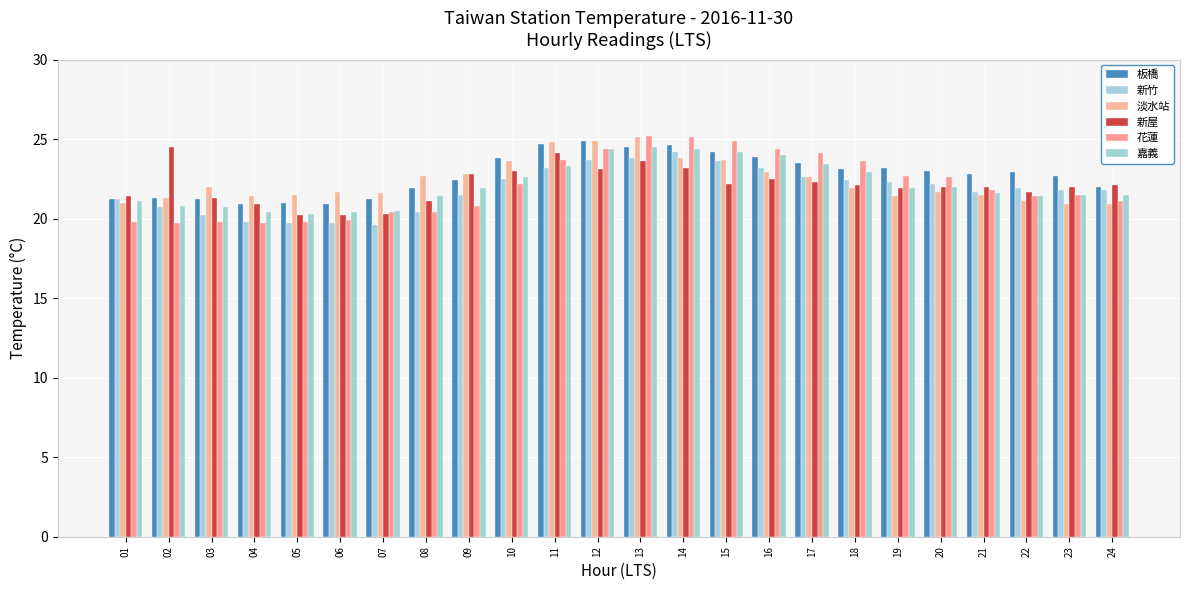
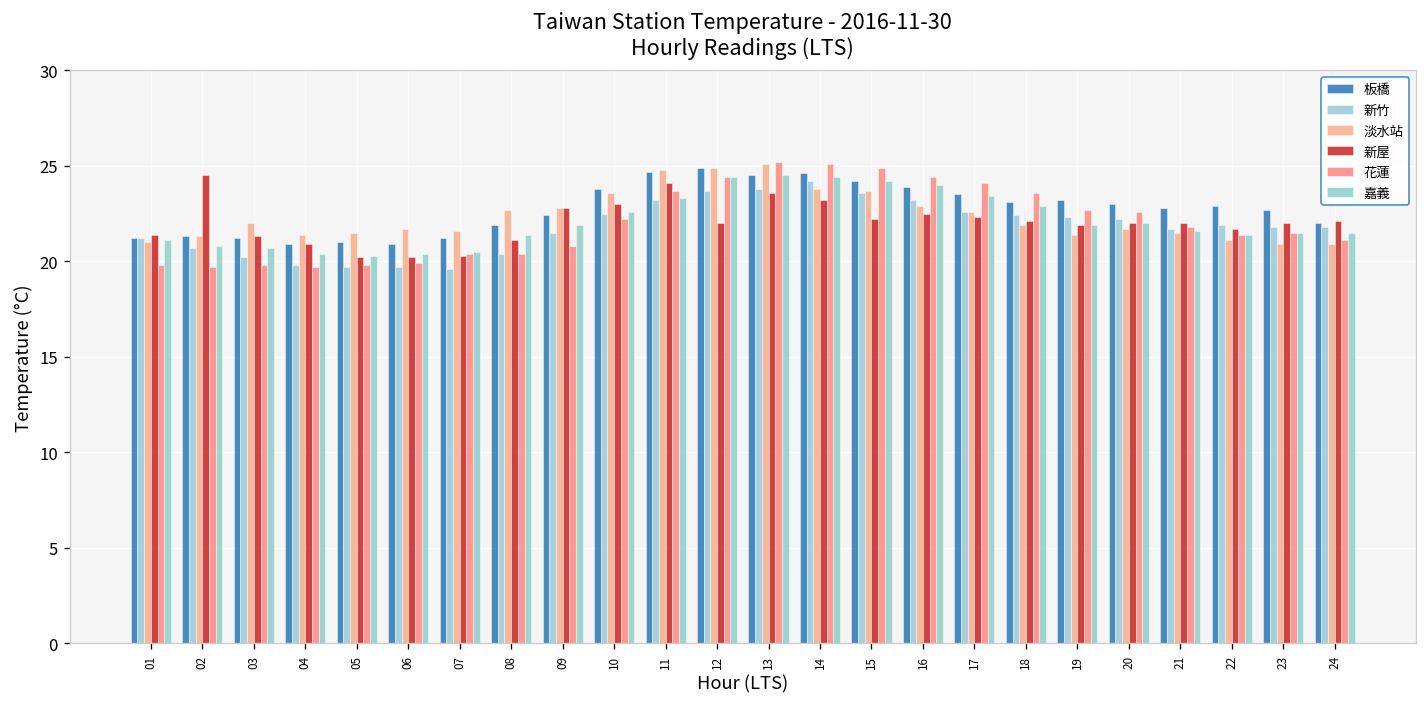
  {
    "板橋": {
      "01": 21.2,
      "02": 21.3,
      "03": 21.2,
      "04": 20.9,
      "05": 21.0,
      "06": 20.9,
      "07": 21.2,
      "08": 21.9,
      "09": 22.4,
      "10": 23.8,
      "11": 24.7,
      "12": 24.9,
      "13": 24.5,
      "14": 24.6,
      "15": 24.2,
      "16": 23.9,
      "17": 23.5,
      "18": 23.1,
      "19": 23.2,
      "20": 23.0,
      "21": 22.8,
      "22": 22.9,
      "23": 22.7,
      "24": 22.0
    },
    "新屋": {
      "01": 21.4,
      "02": 24.5,
      "03": 21.3,
      "04": 20.9,
      "05": 20.2,
      "06": 20.2,
      "07": 20.3,
      "08": 21.1,
      "09": 22.8,
      "10": 23.0,
      "11": 24.1,
-     "12": 23.1,
+     "12": 22.0,
      "13": 23.6,
      "14": 23.2,
      "15": 22.2,
      "16": 22.5,
      "17": 22.3,
      "18": 22.1,
      "19": 21.9,
      "20": 22.0,
      "21": 22.0,
      "22": 21.7,
      "23": 22.0,
      "24": 22.1
    }
  }
